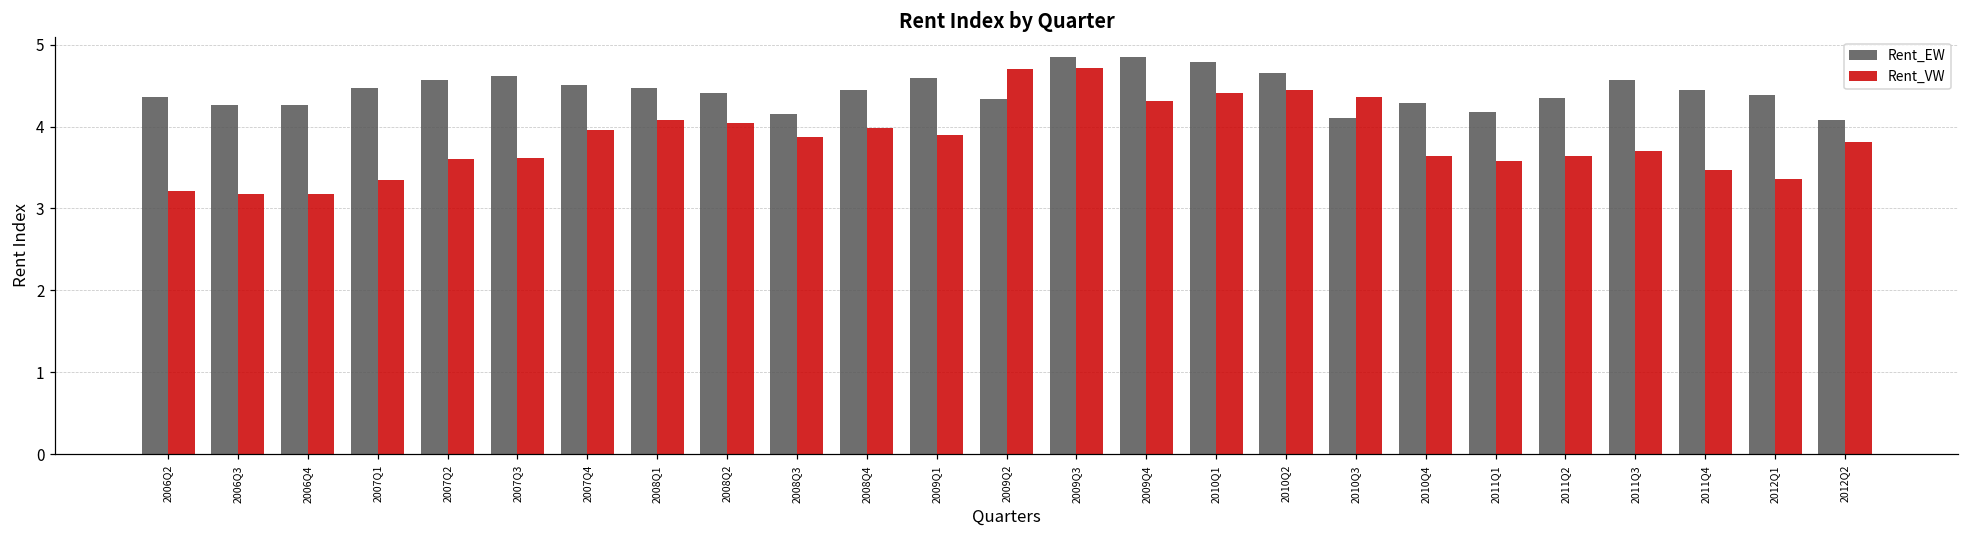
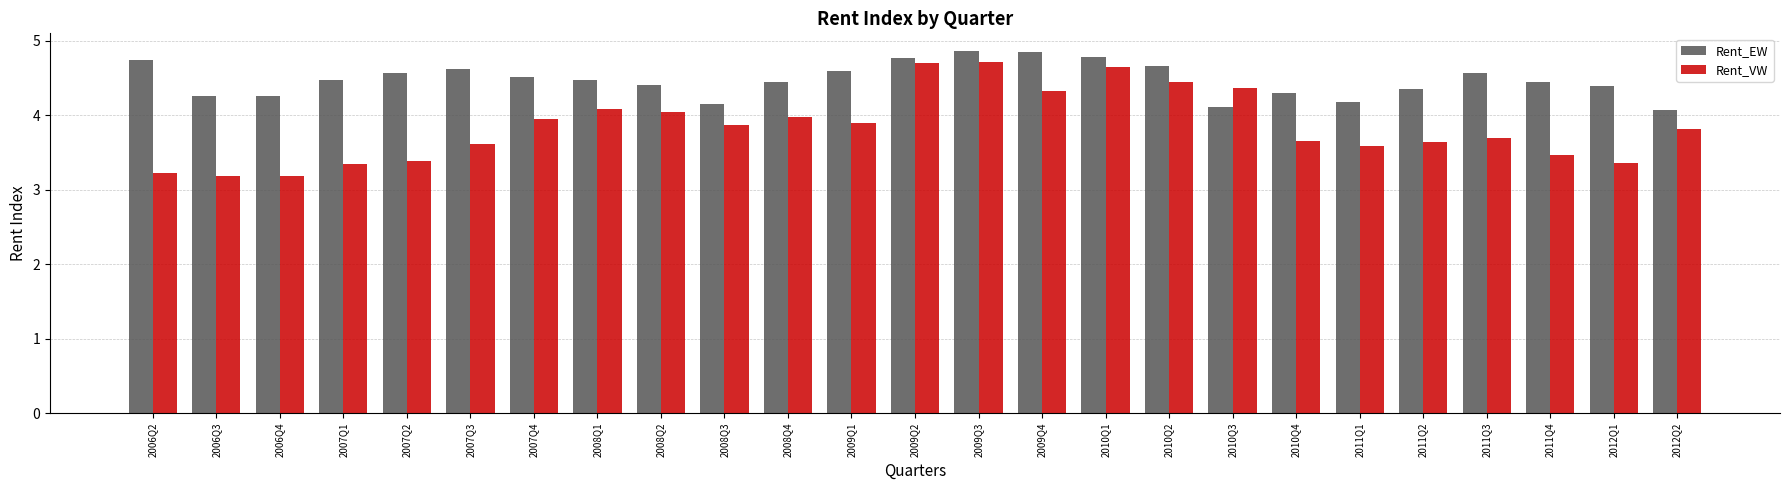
  {
    "Rent_EW": {
-     "2006Q2": 4.4,
+     "2006Q2": 4.7,
      "2006Q3": 4.3,
      "2006Q4": 4.3,
      "2007Q1": 4.5,
      "2007Q2": 4.6,
      "2007Q3": 4.6,
      "2007Q4": 4.5,
      "2008Q1": 4.5,
      "2008Q2": 4.4,
      "2008Q3": 4.2,
      "2008Q4": 4.4,
      "2009Q1": 4.6,
-     "2009Q2": 4.3,
+     "2009Q2": 4.8,
      "2009Q3": 4.9,
      "2009Q4": 4.8,
      "2010Q1": 4.8,
      "2010Q2": 4.7,
      "2010Q3": 4.1,
      "2010Q4": 4.3,
      "2011Q1": 4.2,
      "2011Q2": 4.4,
      "2011Q3": 4.6,
      "2011Q4": 4.4,
      "2012Q1": 4.4,
      "2012Q2": 4.1
    },
    "Rent_VW": {
      "2006Q2": 3.2,
      "2006Q3": 3.2,
      "2006Q4": 3.2,
      "2007Q1": 3.3,
-     "2007Q2": 3.6,
+     "2007Q2": 3.4,
      "2007Q3": 3.6,
      "2007Q4": 4.0,
      "2008Q1": 4.1,
      "2008Q2": 4.0,
      "2008Q3": 3.9,
      "2008Q4": 4.0,
      "2009Q1": 3.9,
      "2009Q2": 4.7,
      "2009Q3": 4.7,
      "2009Q4": 4.3,
-     "2010Q1": 4.4,
+     "2010Q1": 4.6,
      "2010Q2": 4.4,
      "2010Q3": 4.4,
      "2010Q4": 3.6,
      "2011Q1": 3.6,
      "2011Q2": 3.6,
      "2011Q3": 3.7,
      "2011Q4": 3.5,
      "2012Q1": 3.4,
      "2012Q2": 3.8
    }
  }
